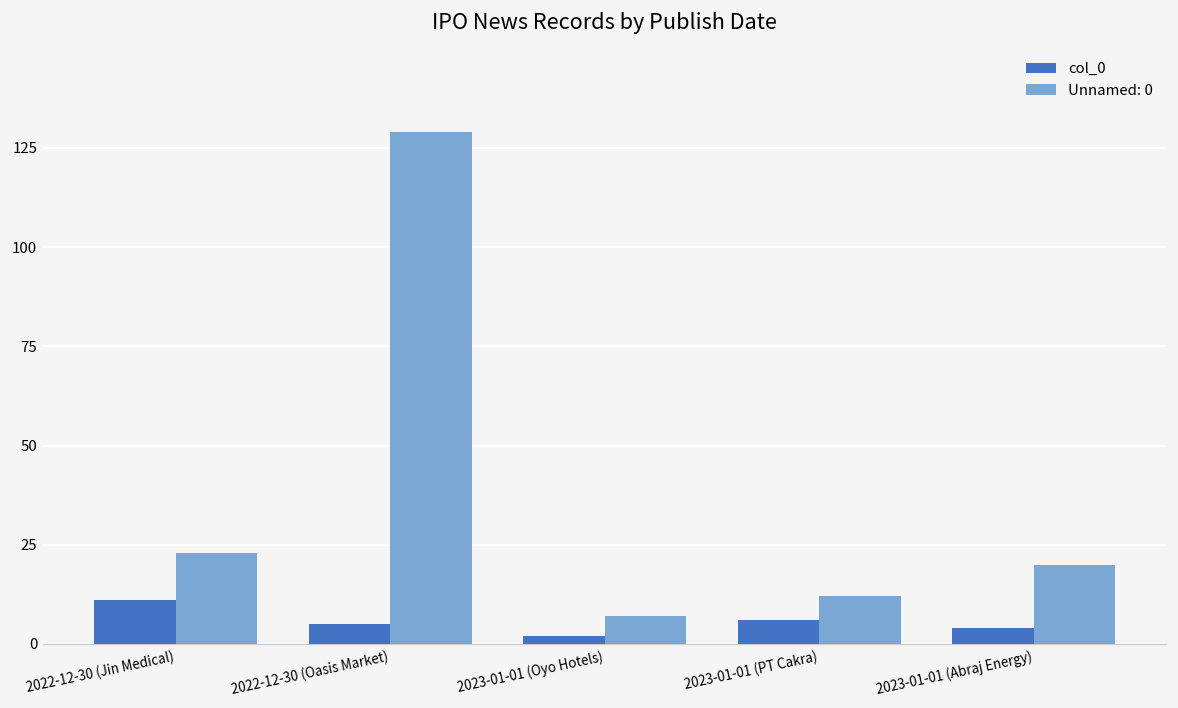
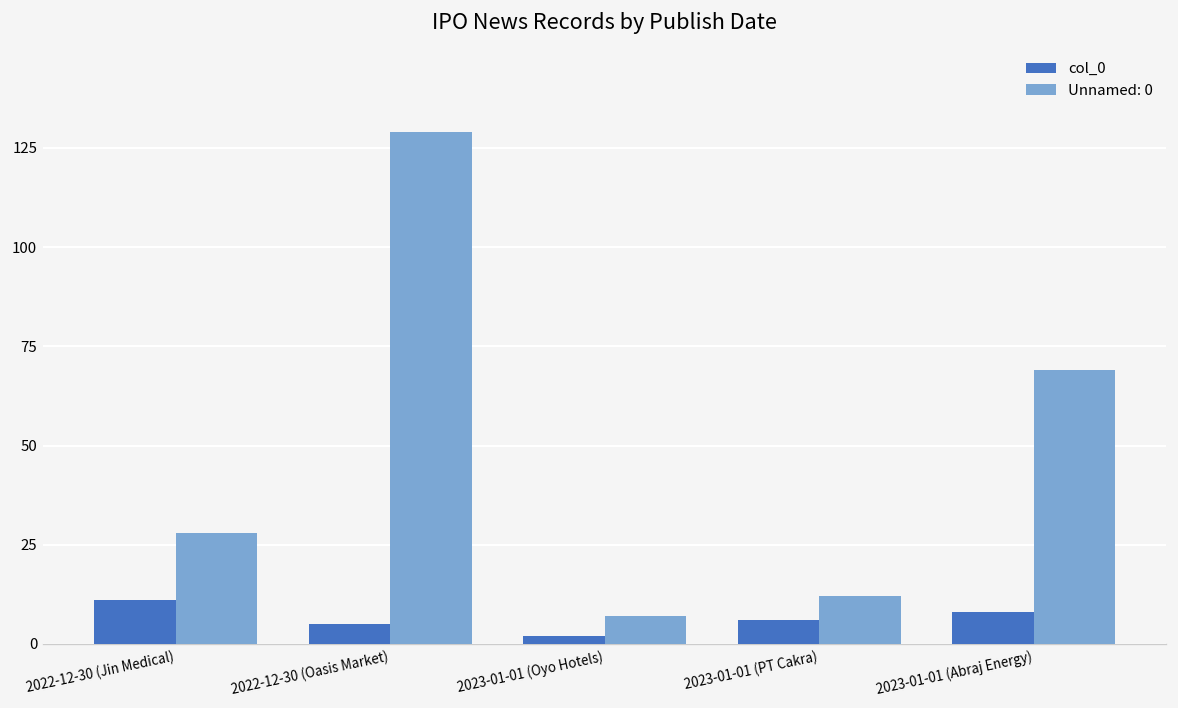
  {
    "col_0": {
      "2022-12-30 (Jin Medical)": 11,
      "2022-12-30 (Oasis Market)": 5,
      "2023-01-01 (Oyo Hotels)": 2,
      "2023-01-01 (PT Cakra)": 6,
-     "2023-01-01 (Abraj Energy)": 4
+     "2023-01-01 (Abraj Energy)": 8
    },
    "Unnamed: 0": {
-     "2022-12-30 (Jin Medical)": 23,
+     "2022-12-30 (Jin Medical)": 28,
      "2022-12-30 (Oasis Market)": 129,
      "2023-01-01 (Oyo Hotels)": 7,
      "2023-01-01 (PT Cakra)": 12,
-     "2023-01-01 (Abraj Energy)": 20
+     "2023-01-01 (Abraj Energy)": 69
    }
  }
